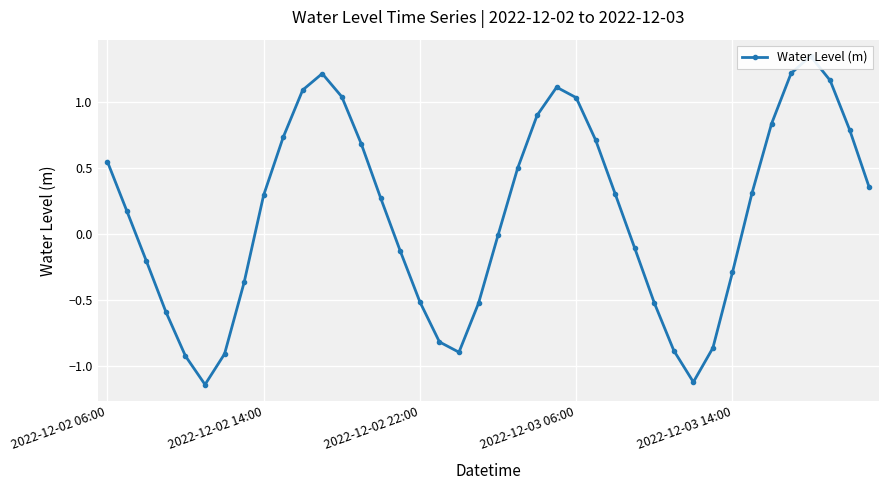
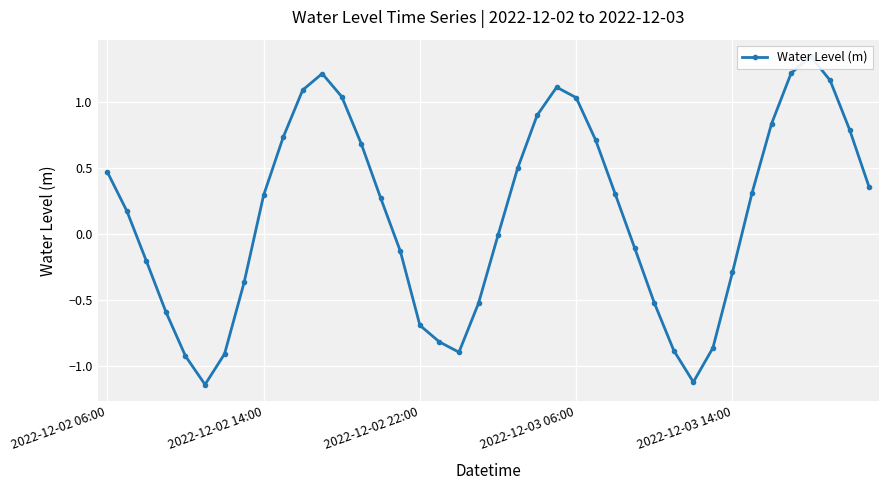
  {
-   "2022-12-02 06:00": 0.55,
+   "2022-12-02 06:00": 0.47,
    "2022-12-02 14:00": 0.30,
-   "2022-12-02 22:00": -0.51,
+   "2022-12-02 22:00": -0.69,
    "2022-12-03 06:00": 1.03,
    "2022-12-03 14:00": -0.29
  }
